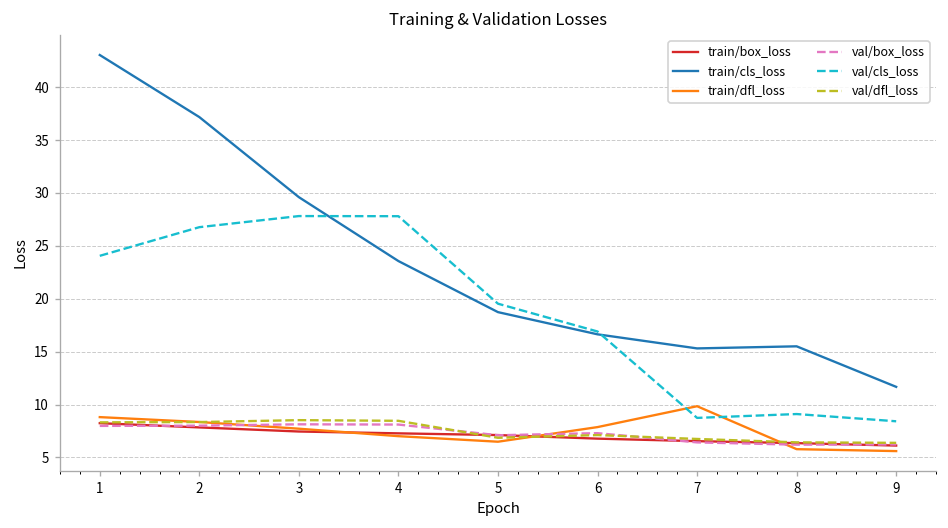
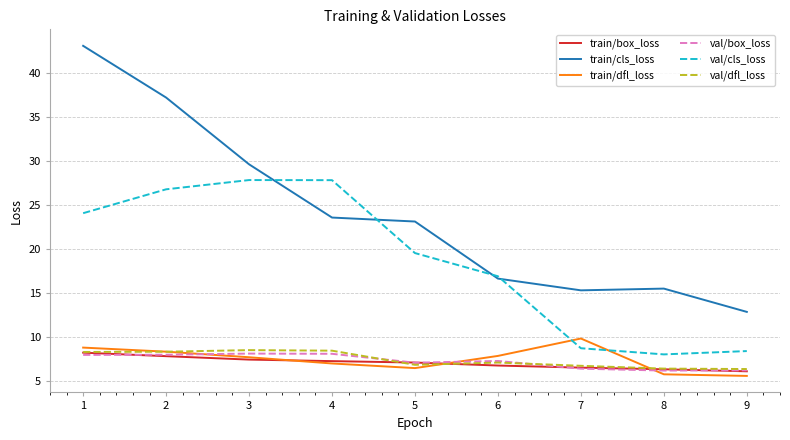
  {
    "train/box_loss": {
      "6": 7
    },
    "train/cls_loss": {
      "1": 43,
      "2": 37,
      "3": 30,
      "4": 24,
-     "5": 19,
+     "5": 23,
      "7": 15,
      "8": 16,
-     "9": 12
+     "9": 13
    },
    "train/dfl_loss": {
      "1": 9,
      "5": 6,
      "6": 8,
      "7": 10,
      "8": 6,
      "9": 6
    },
    "val/box_loss": {
      "3": 8,
      "4": 8
    },
    "val/cls_loss": {
      "1": 24,
      "2": 27,
      "3": 28,
      "4": 28,
      "5": 20,
      "7": 9,
-     "8": 9,
+     "8": 8,
      "9": 8
    },
    "val/dfl_loss": {
      "3": 9,
      "4": 8
    }
  }
